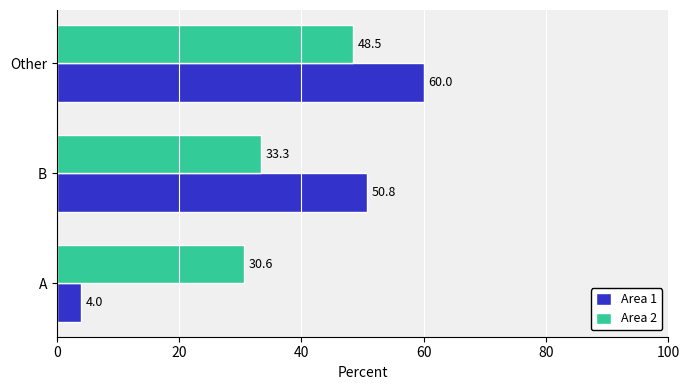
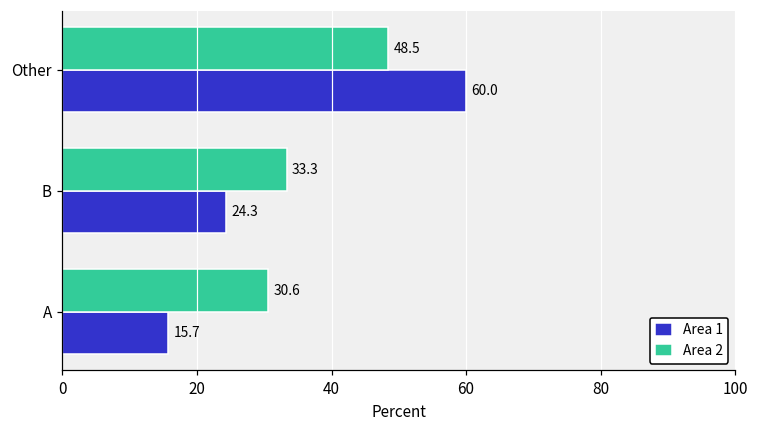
  {
    "Area 1": {
      "Other": 60.0,
-     "B": 50.8,
-     "A": 4.0
+     "B": 24.3,
+     "A": 15.7
    },
    "Area 2": {
      "Other": 48.5,
      "B": 33.3,
      "A": 30.6
    }
  }
